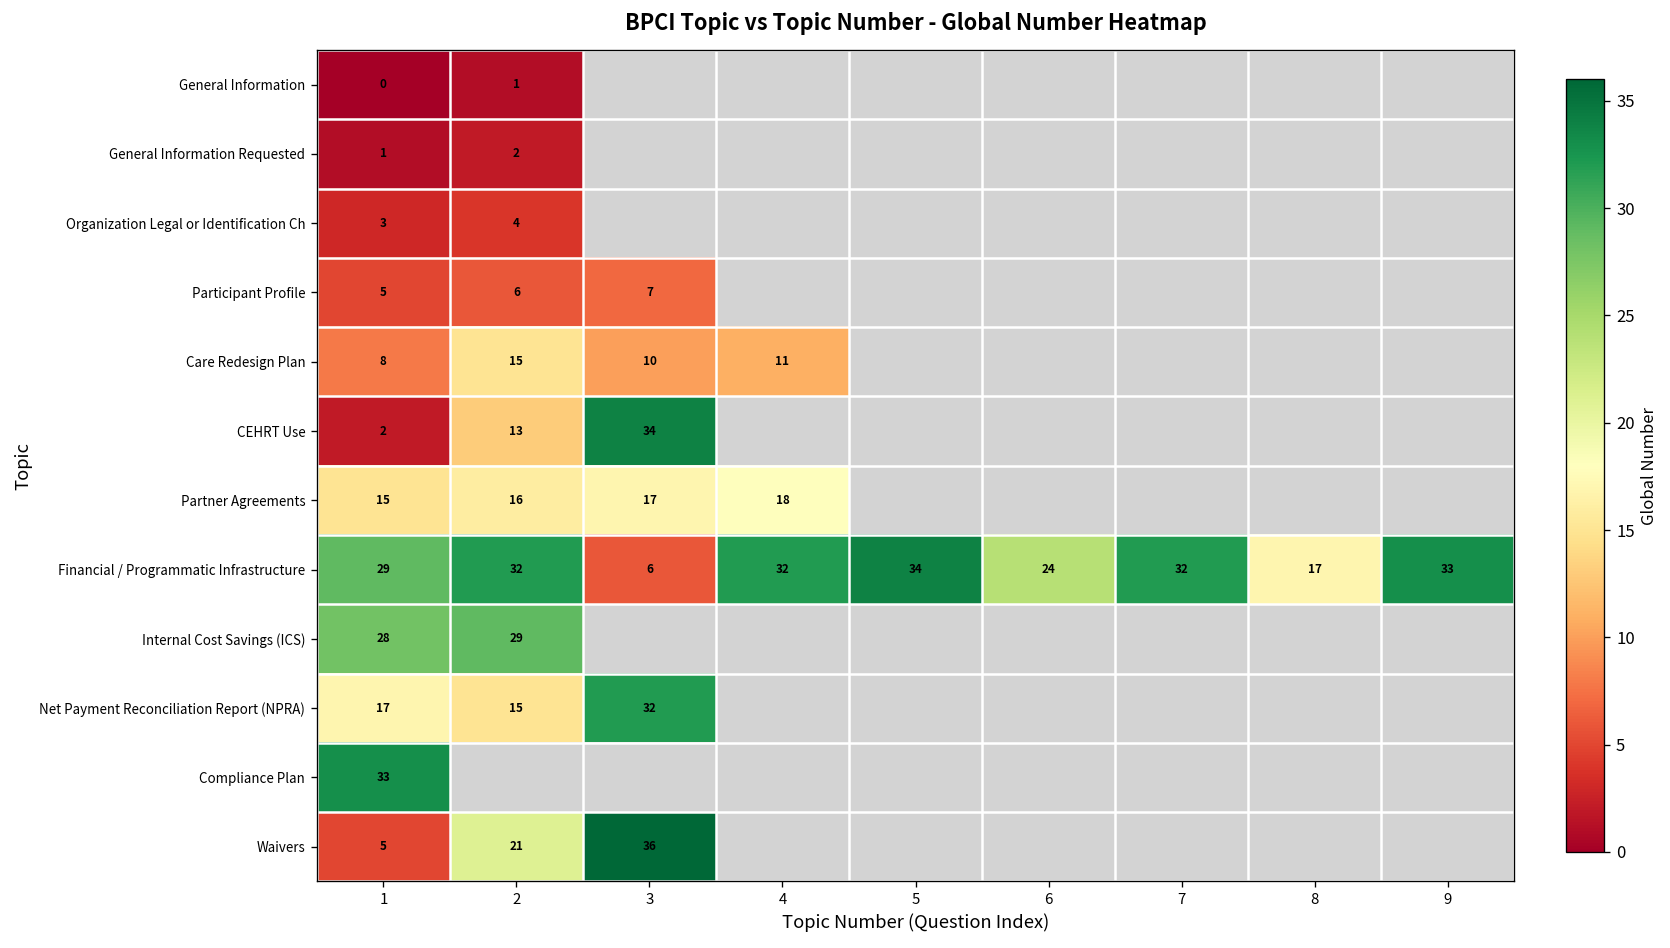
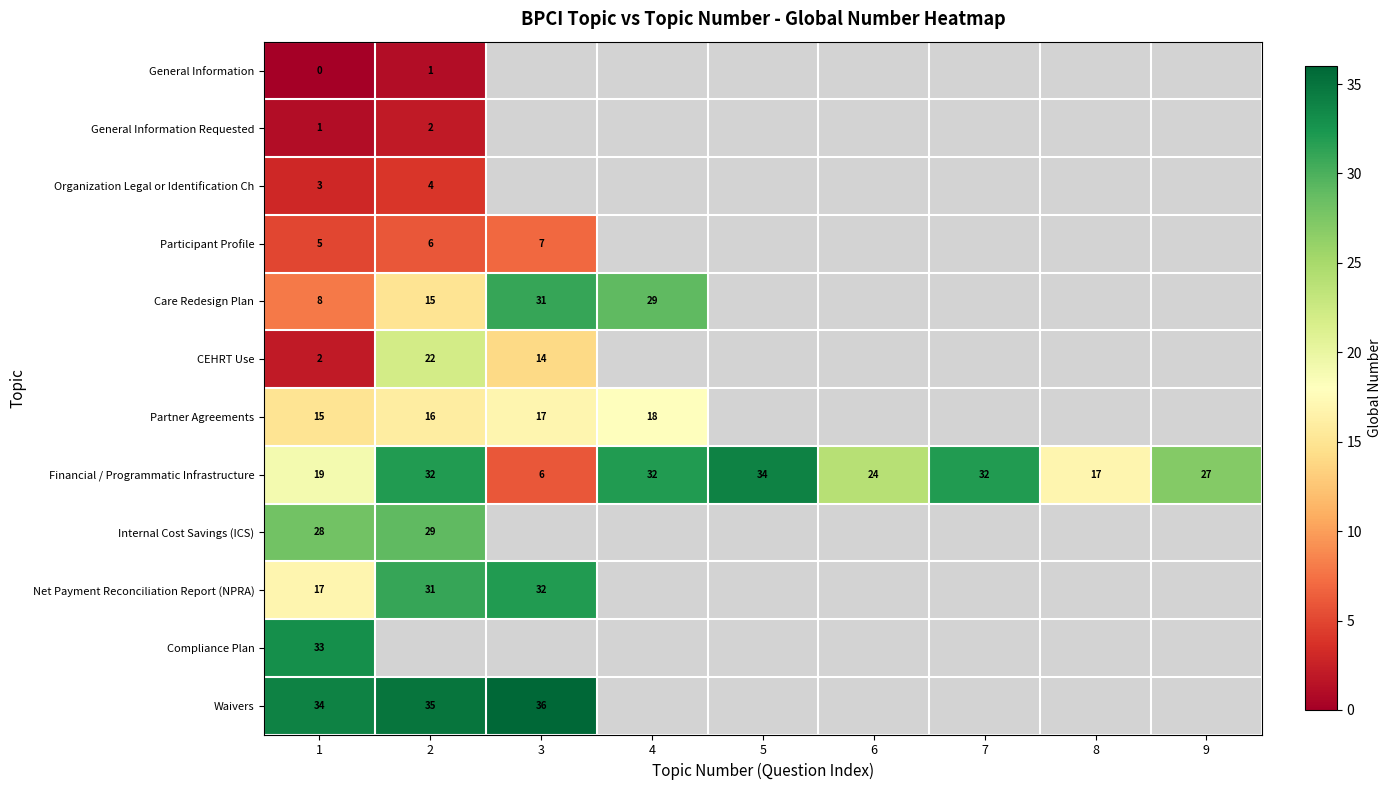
  {
    "General Information": {
      "1": 0,
      "2": 1
    },
    "General Information Requested": {
      "1": 1,
      "2": 2
    },
    "Organization Legal or Identification Ch": {
      "1": 3,
      "2": 4
    },
    "Participant Profile": {
      "1": 5,
      "2": 6,
      "3": 7
    },
    "Care Redesign Plan": {
      "1": 8,
      "2": 15,
-     "3": 10,
-     "4": 11
+     "3": 31,
+     "4": 29
    },
    "CEHRT Use": {
      "1": 2,
-     "2": 13,
-     "3": 34
+     "2": 22,
+     "3": 14
    },
    "Partner Agreements": {
      "1": 15,
      "2": 16,
      "3": 17,
      "4": 18
    },
    "Financial / Programmatic Infrastructure": {
-     "1": 29,
+     "1": 19,
      "2": 32,
      "3": 6,
      "4": 32,
      "5": 34,
      "6": 24,
      "7": 32,
      "8": 17,
-     "9": 33
+     "9": 27
    },
    "Internal Cost Savings (ICS)": {
      "1": 28,
      "2": 29
    },
    "Net Payment Reconciliation Report (NPRA)": {
      "1": 17,
-     "2": 15,
+     "2": 31,
      "3": 32
    },
    "Compliance Plan": {
      "1": 33
    },
    "Waivers": {
-     "1": 5,
-     "2": 21,
+     "1": 34,
+     "2": 35,
      "3": 36
    }
  }
